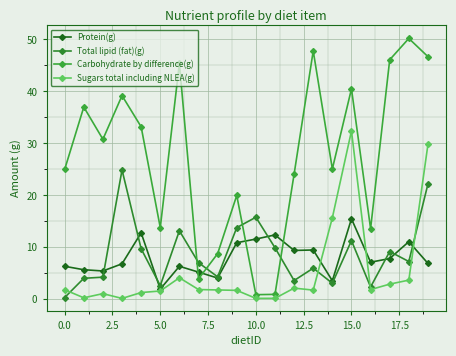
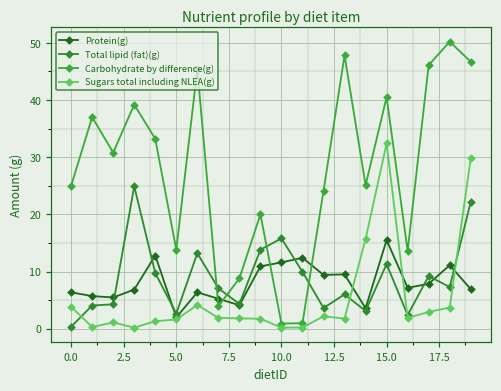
  {
    "Sugars total including NLEA(g)": {
-     "0.0": 2,
+     "0.0": 4,
      "10.0": 0,
      "15.0": 32
    }
  }
